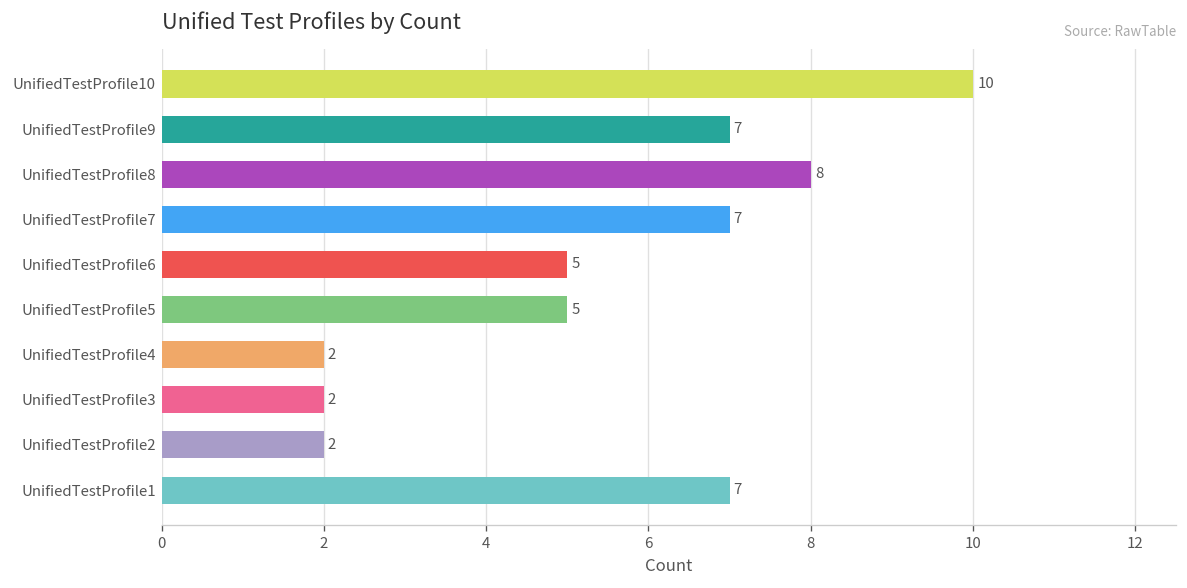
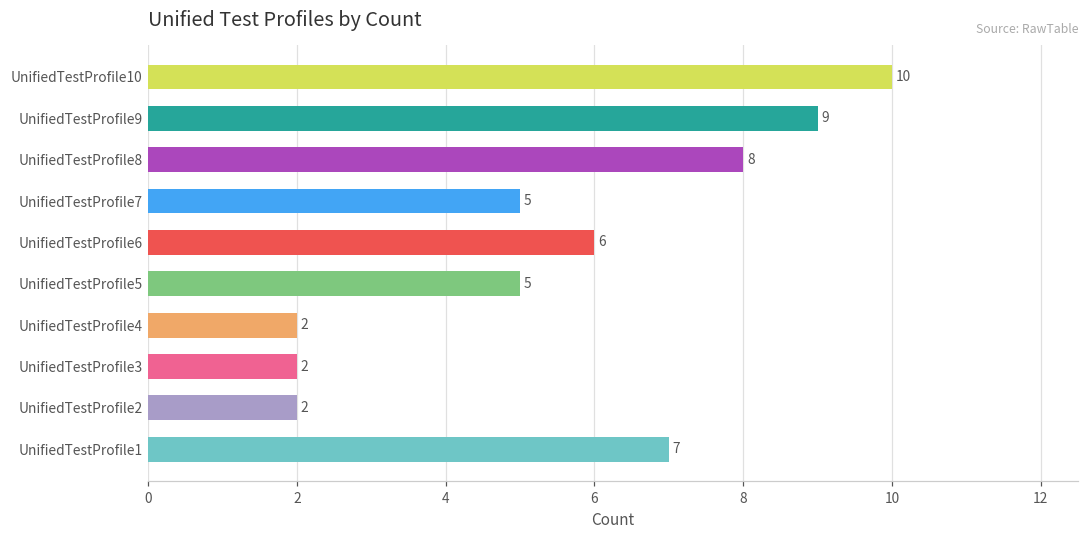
  {
    "UnifiedTestProfile10": 10,
-   "UnifiedTestProfile9": 7,
+   "UnifiedTestProfile9": 9,
    "UnifiedTestProfile8": 8,
-   "UnifiedTestProfile7": 7,
-   "UnifiedTestProfile6": 5,
+   "UnifiedTestProfile7": 5,
+   "UnifiedTestProfile6": 6,
    "UnifiedTestProfile5": 5,
    "UnifiedTestProfile4": 2,
    "UnifiedTestProfile3": 2,
    "UnifiedTestProfile2": 2,
    "UnifiedTestProfile1": 7
  }
